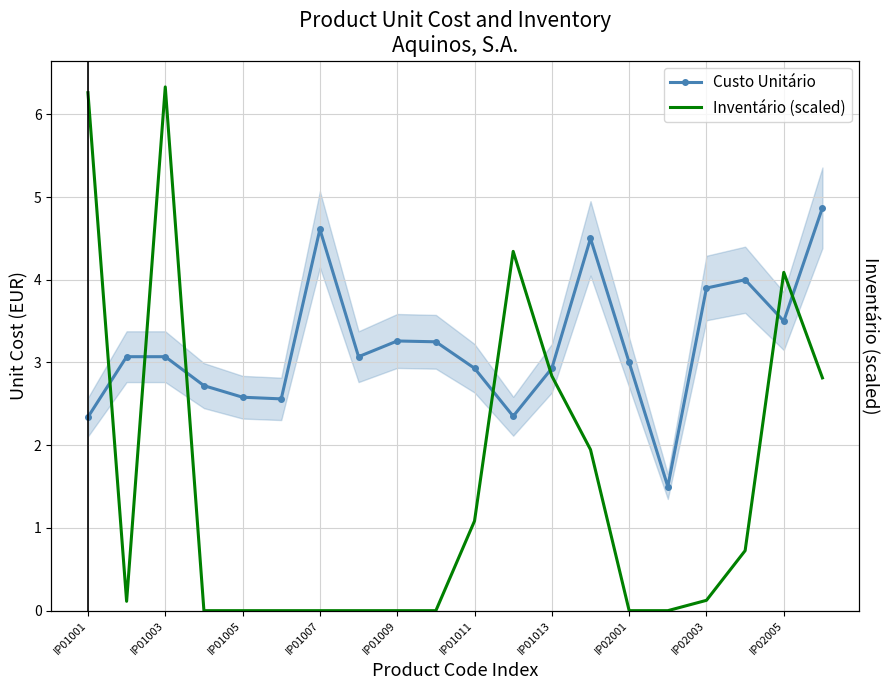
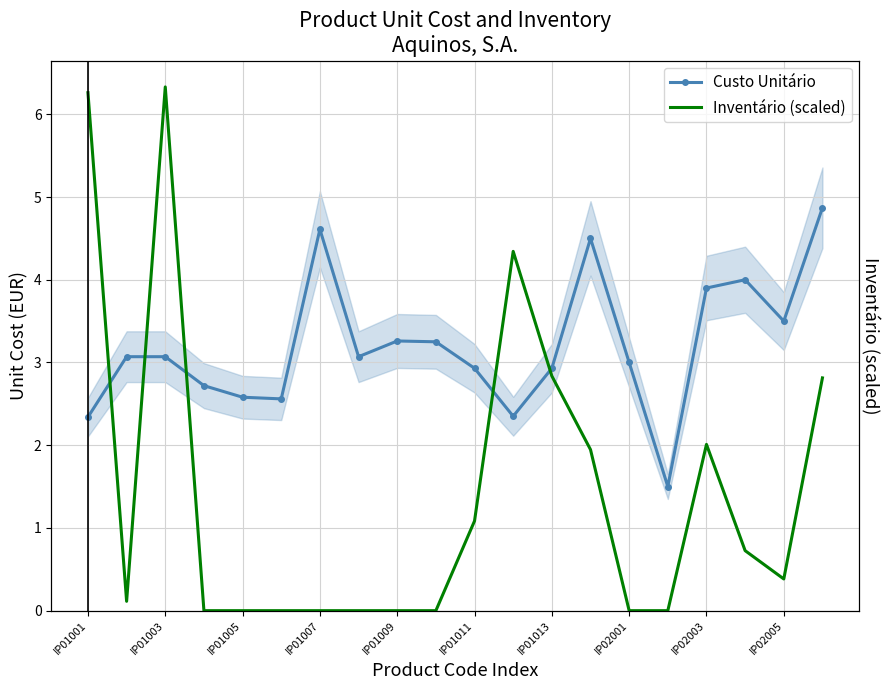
  {
    "Inventário (scaled)": {
      "IP01001": 6.3,
      "IP01003": 6.3,
      "IP01005": 0.0,
      "IP01007": 0.0,
      "IP01009": 0.0,
      "IP01011": 1.1,
      "IP01013": 2.8,
      "IP02001": 0.0,
-     "IP02003": 0.1,
-     "IP02005": 4.1
+     "IP02003": 2.0,
+     "IP02005": 0.4
    }
  }
